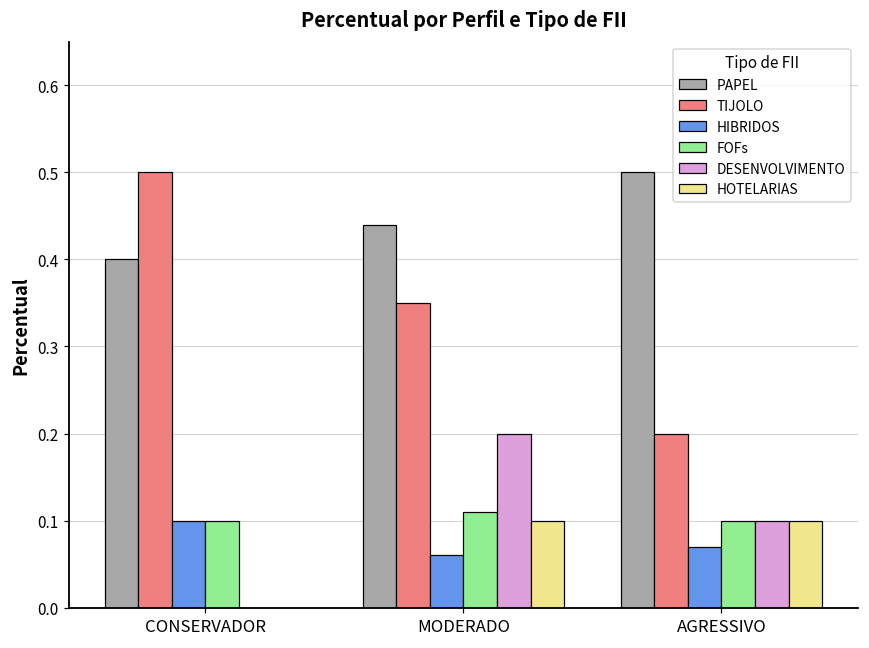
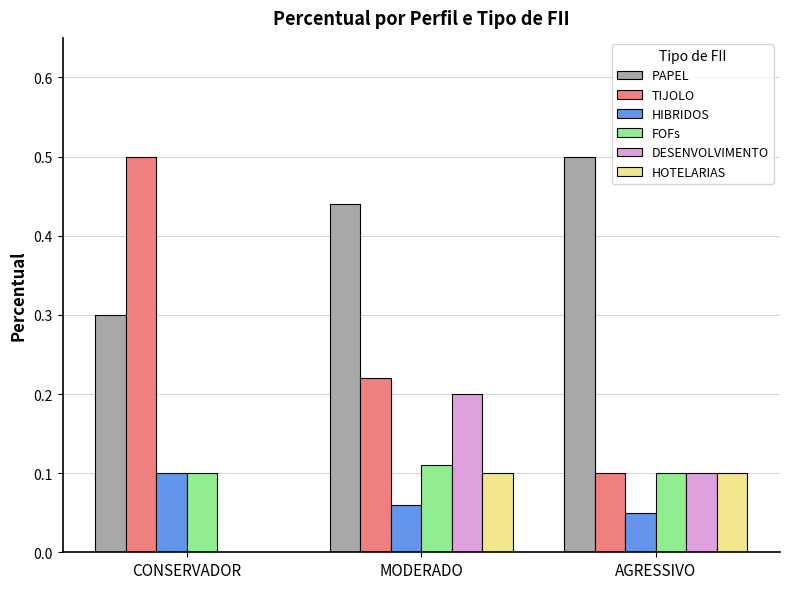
  {
    "PAPEL": {
-     "CONSERVADOR": 0.4,
+     "CONSERVADOR": 0.3,
      "MODERADO": 0.44,
      "AGRESSIVO": 0.5
    },
    "TIJOLO": {
      "CONSERVADOR": 0.50,
-     "MODERADO": 0.35,
-     "AGRESSIVO": 0.2
+     "MODERADO": 0.22,
+     "AGRESSIVO": 0.1
    },
    "HIBRIDOS": {
      "CONSERVADOR": 0.10,
      "MODERADO": 0.06,
-     "AGRESSIVO": 0.07
+     "AGRESSIVO": 0.05
    },
    "FOFs": {
      "CONSERVADOR": 0.10,
      "MODERADO": 0.11,
      "AGRESSIVO": 0.10
    },
    "DESENVOLVIMENTO": {
      "CONSERVADOR": 0.00,
      "MODERADO": 0.20,
      "AGRESSIVO": 0.10
    },
    "HOTELARIAS": {
      "CONSERVADOR": 0.00,
      "MODERADO": 0.10,
      "AGRESSIVO": 0.10
    }
  }
